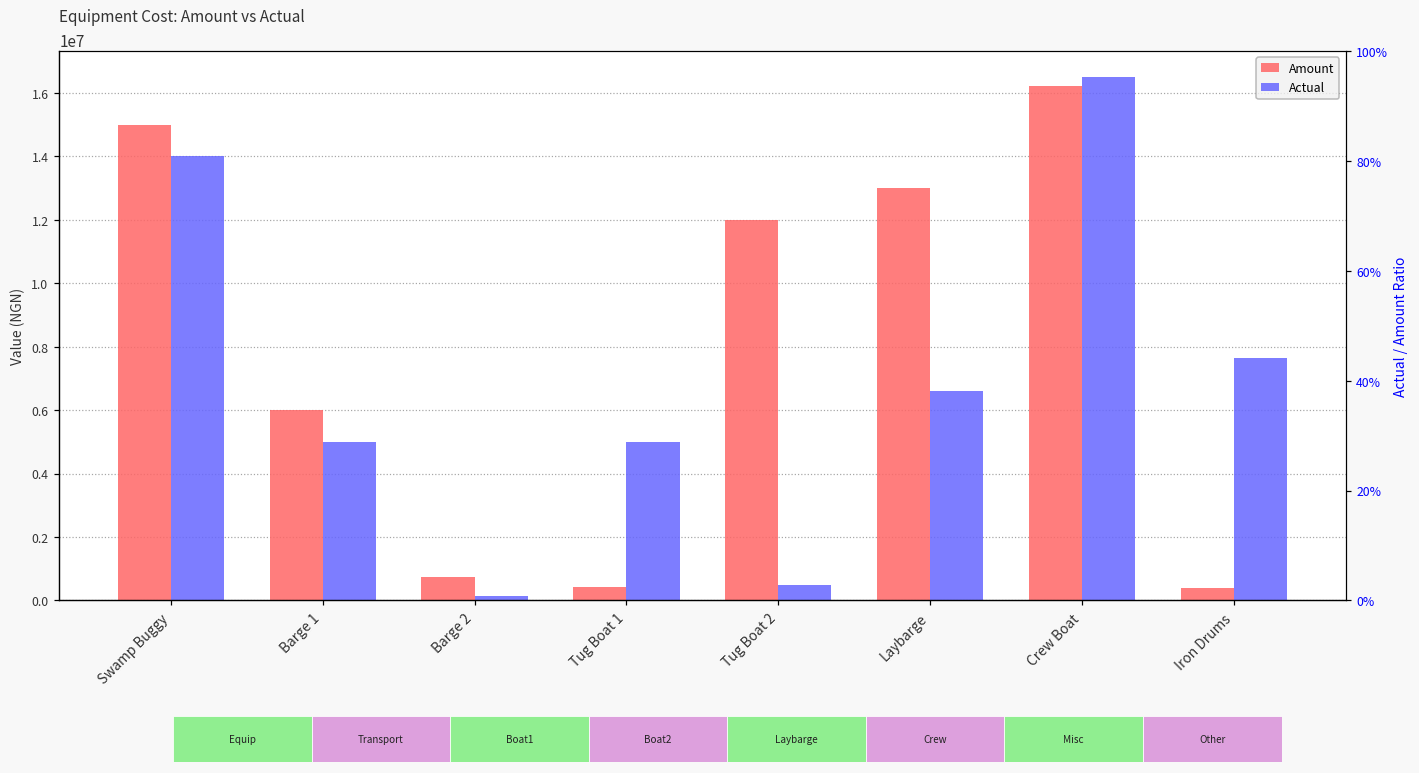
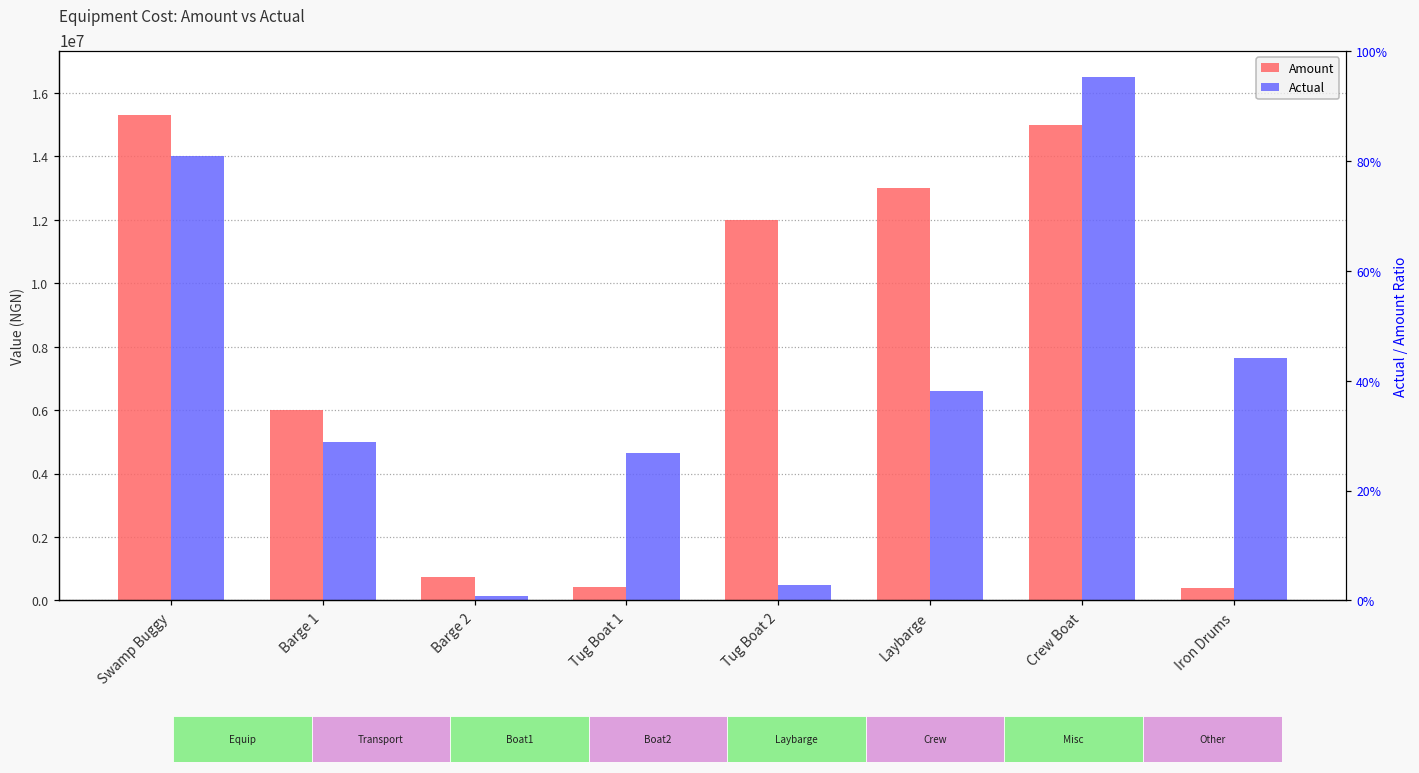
  {
    "Amount": {
-     "Swamp Buggy": 15000000,
+     "Swamp Buggy": 15300000,
      "Barge 1": 6000000,
      "Barge 2": 800000,
      "Tug Boat 1": 400000,
      "Tug Boat 2": 12000000,
      "Laybarge": 13000000,
-     "Crew Boat": 16200000,
+     "Crew Boat": 15000000,
      "Iron Drums": 400000
    },
    "Actual": {
      "Swamp Buggy": 14000000,
      "Barge 1": 5000000,
      "Barge 2": 100000,
-     "Tug Boat 1": 5000000,
+     "Tug Boat 1": 4600000,
      "Tug Boat 2": 500000,
      "Laybarge": 6600000,
      "Crew Boat": 16500000,
      "Iron Drums": 7600000
    }
  }
